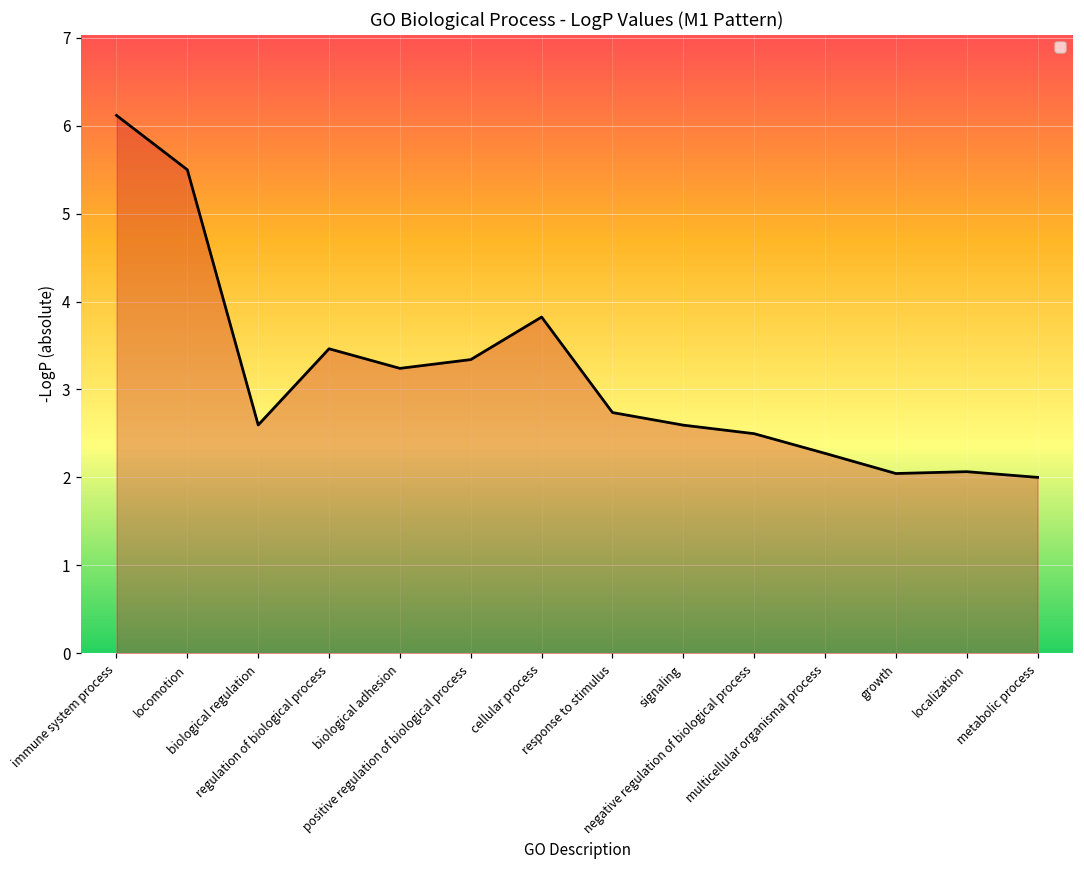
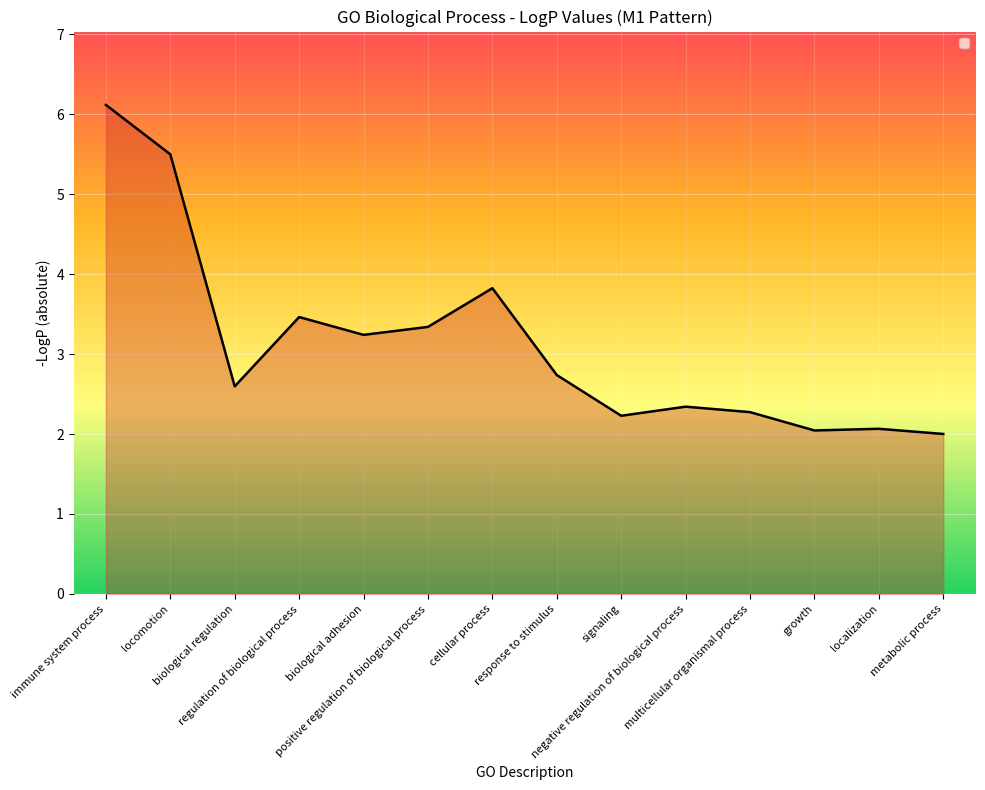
  {
    "immune system process": 6.1,
    "locomotion": 5.5,
    "biological regulation": 2.6,
    "regulation of biological process": 3.5,
    "biological adhesion": 3.2,
    "positive regulation of biological process": 3.3,
    "cellular process": 3.8,
    "response to stimulus": 2.7,
-   "signaling": 2.6,
-   "negative regulation of biological process": 2.5,
+   "signaling": 2.2,
+   "negative regulation of biological process": 2.3,
    "multicellular organismal process": 2.3,
    "growth": 2.0,
    "localization": 2.1,
    "metabolic process": 2.0
  }
